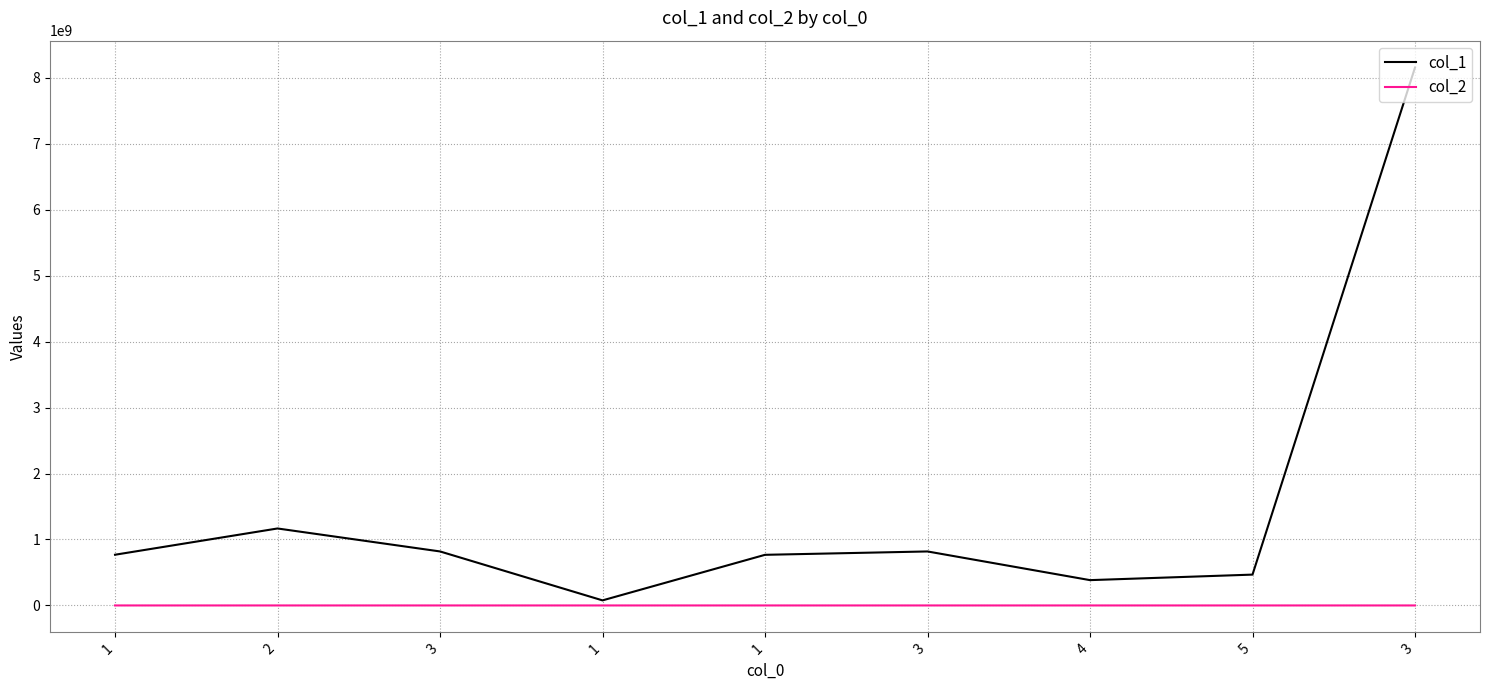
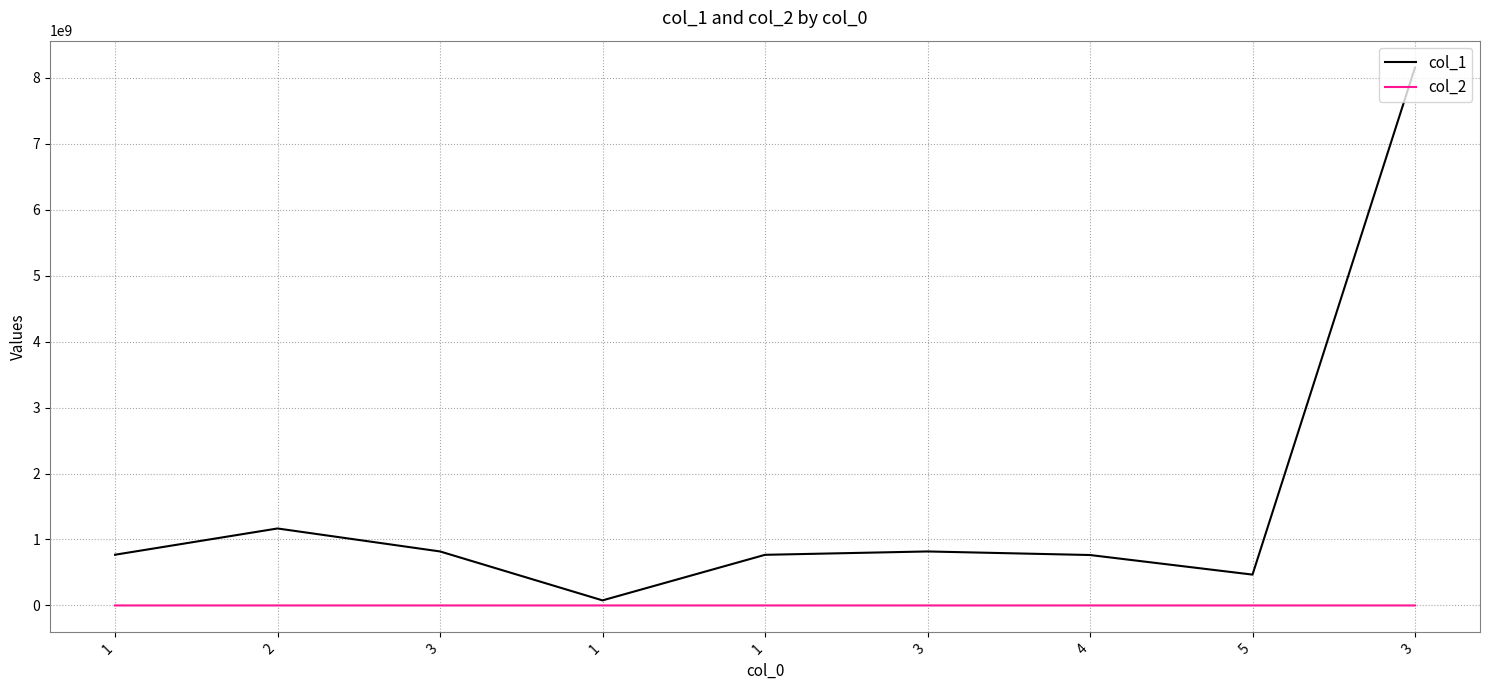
  {
    "col_1": {
      "2": 1200000000,
-     "4": 400000000,
+     "4": 800000000,
      "5": 500000000
    },
    "col_2": {
      "2": 0,
      "4": 0,
      "5": 0
    }
  }
